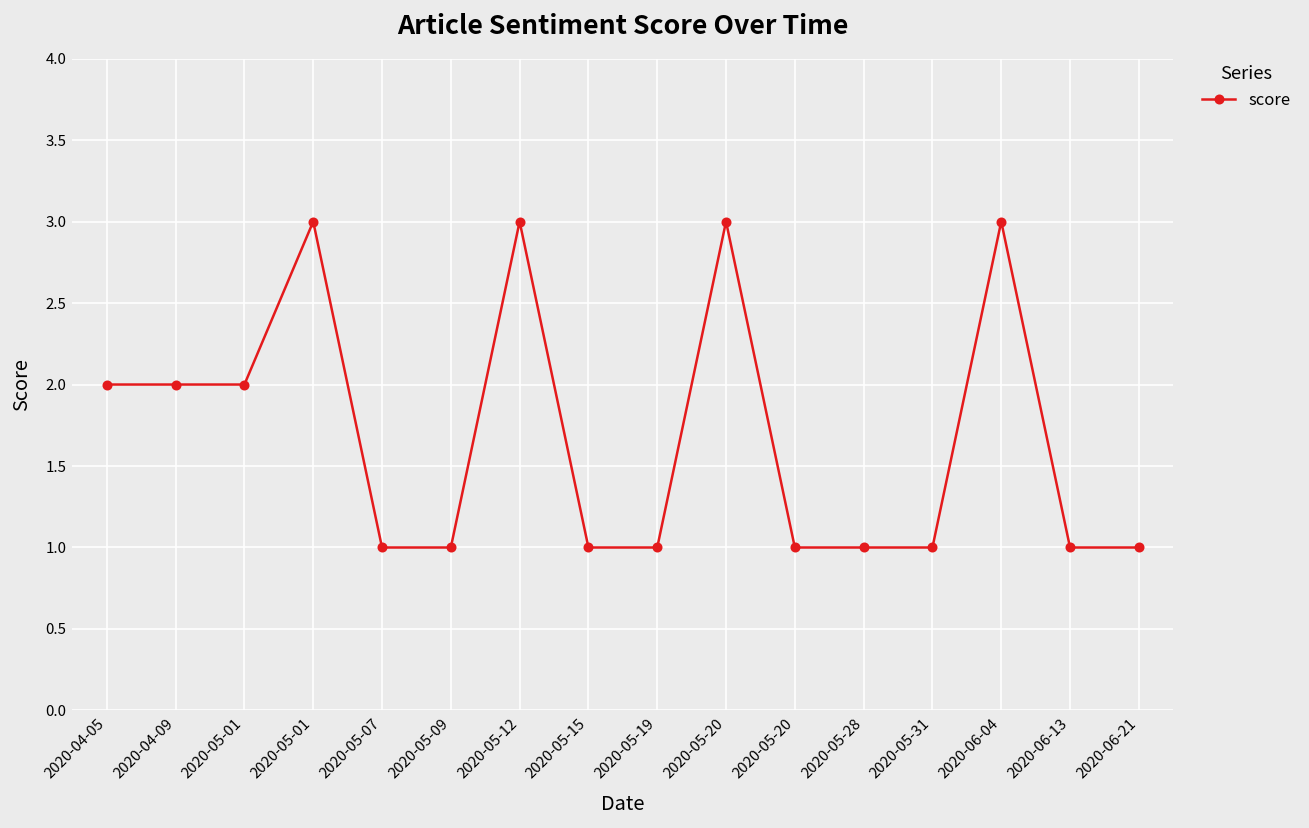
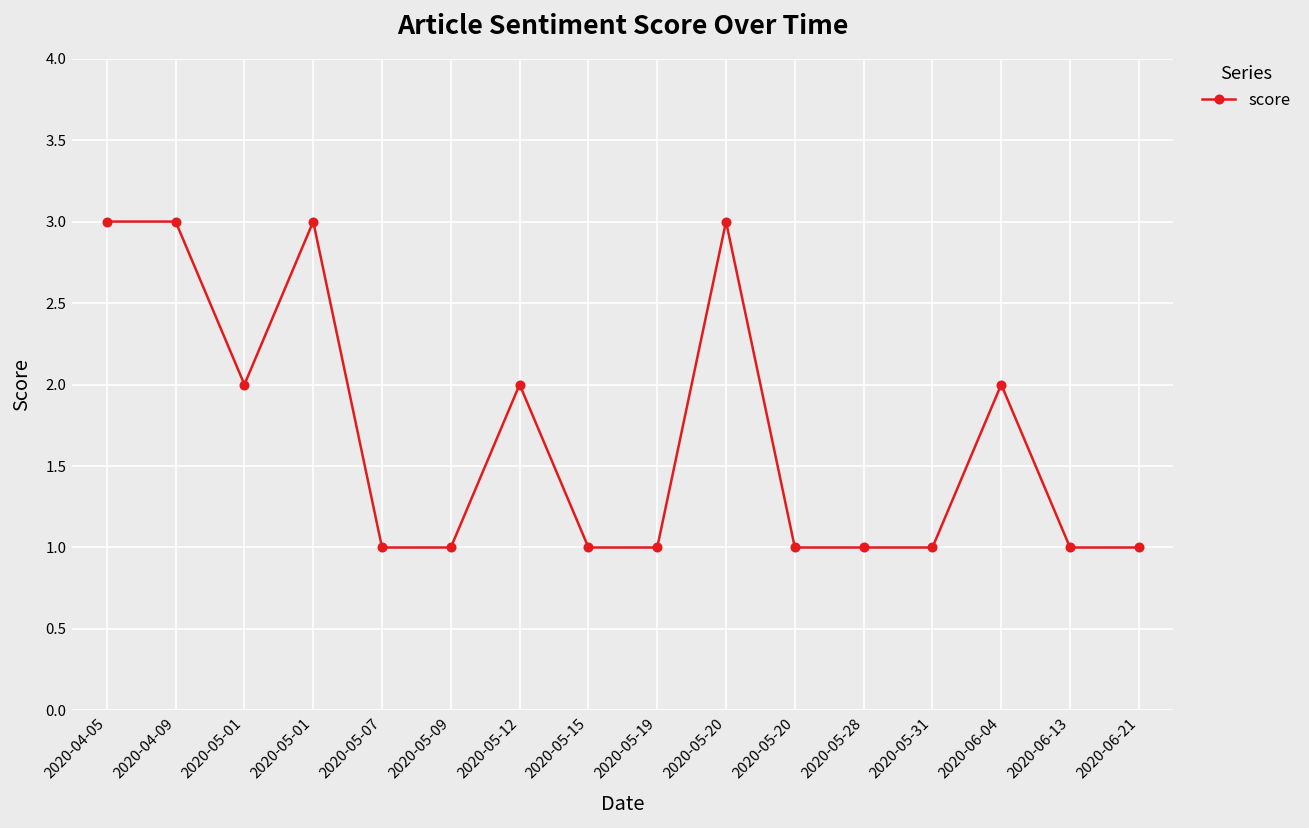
  {
-   "2020-04-05": 2,
-   "2020-04-09": 2,
+   "2020-04-05": 3,
+   "2020-04-09": 3,
    "2020-05-07": 1,
    "2020-05-09": 1,
-   "2020-05-12": 3,
+   "2020-05-12": 2,
    "2020-05-15": 1,
    "2020-05-19": 1,
    "2020-05-28": 1,
    "2020-05-31": 1,
-   "2020-06-04": 3,
+   "2020-06-04": 2,
    "2020-06-13": 1,
    "2020-06-21": 1
  }
